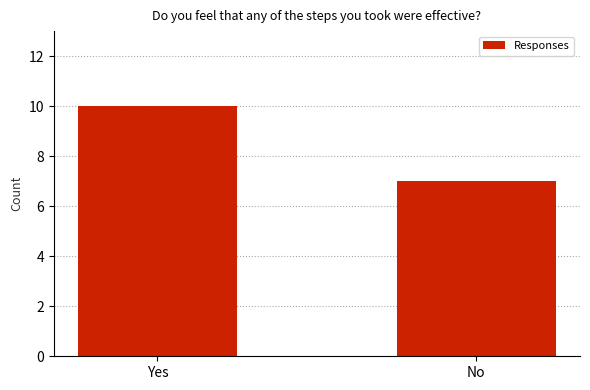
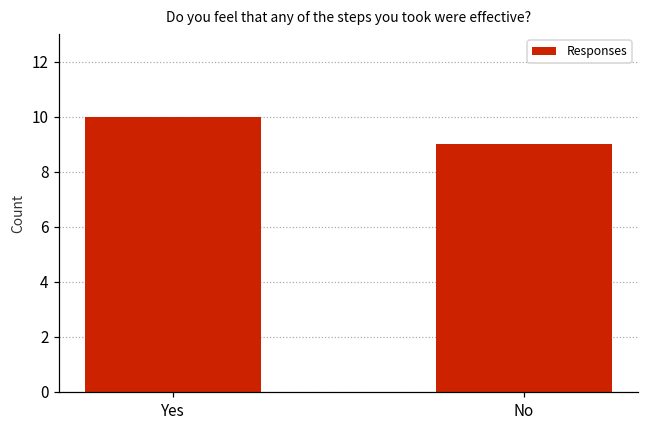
  {
    "Yes": 10,
-   "No": 7
+   "No": 9
  }
